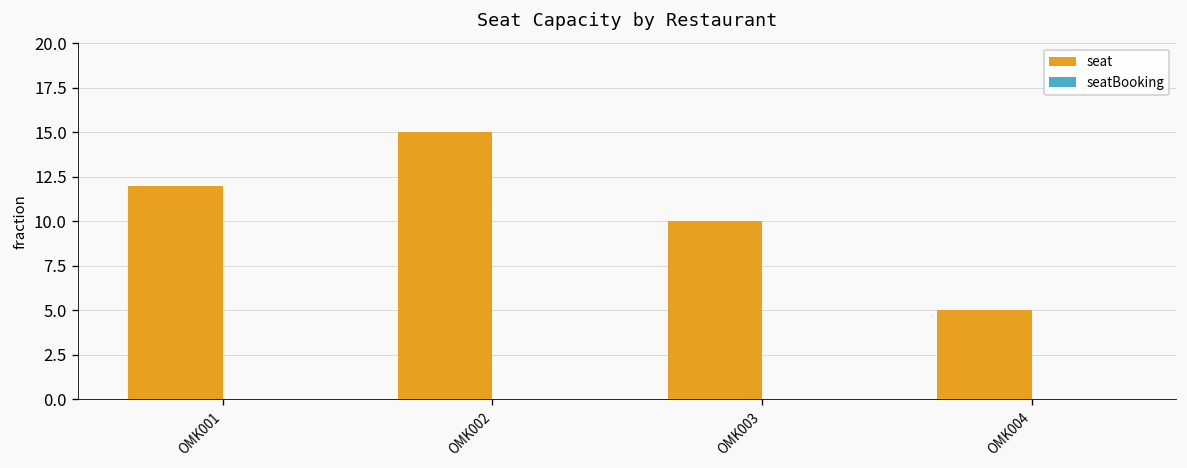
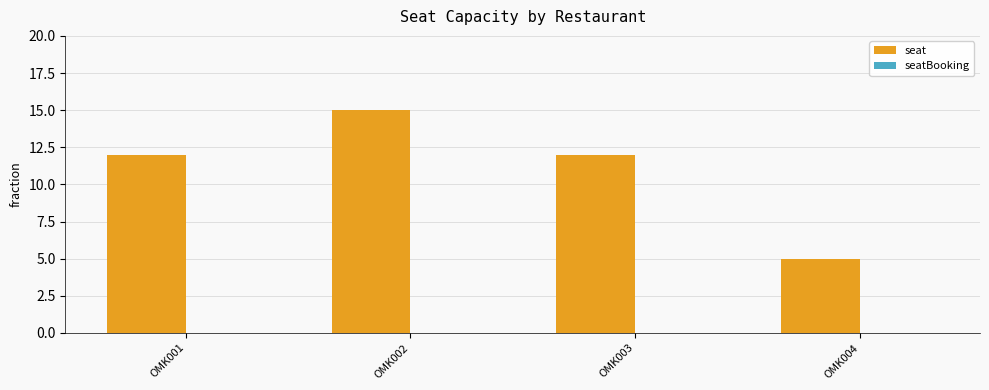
  {
    "seat": {
      "OMK001": 12,
      "OMK002": 15,
-     "OMK003": 10,
+     "OMK003": 12,
      "OMK004": 5
    },
    "seatBooking": {
      "OMK001": 0,
      "OMK002": 0,
      "OMK003": 0,
      "OMK004": 0
    }
  }
